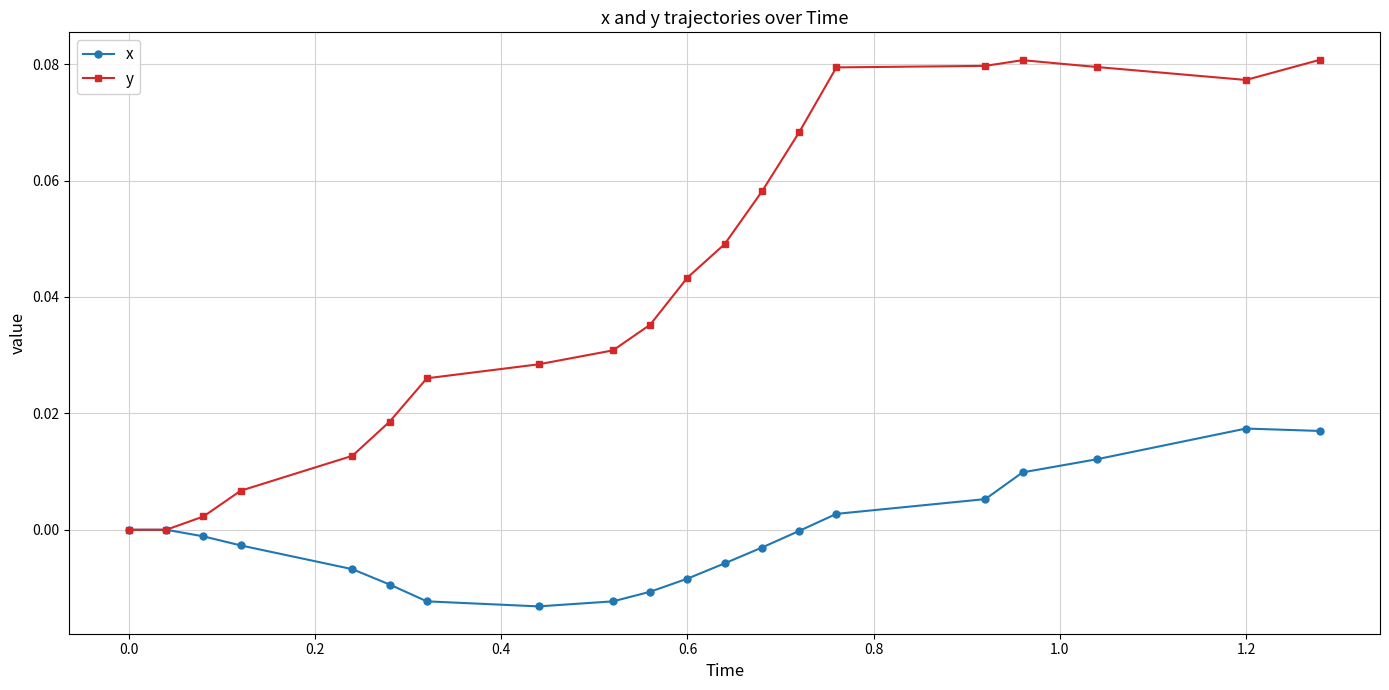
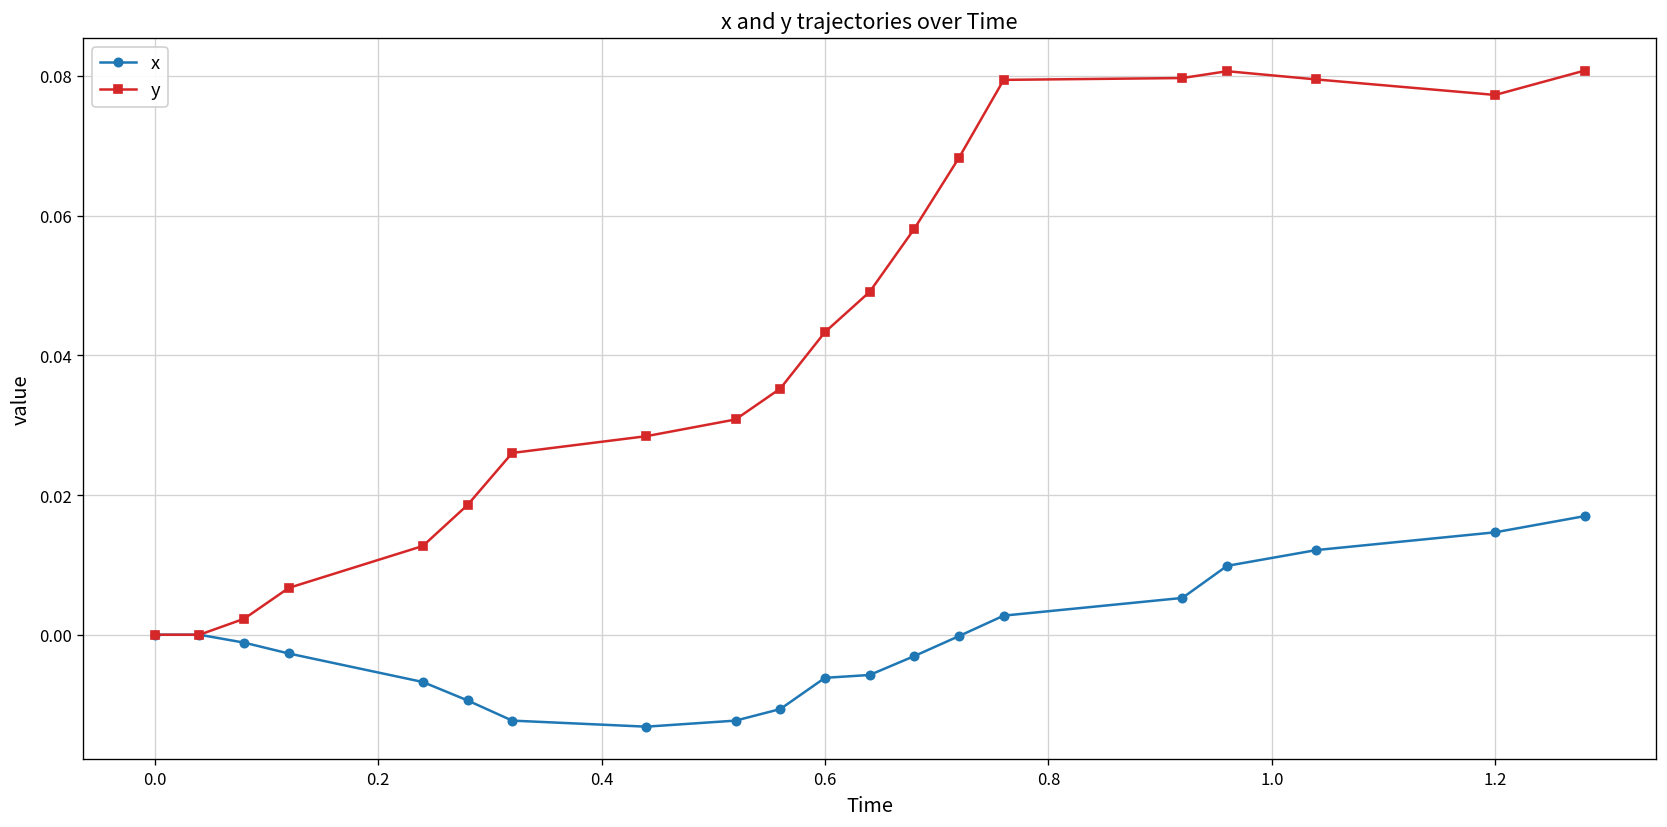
  {
    "x": {
-     "0.6": -0.008,
-     "1.2": 0.017
+     "0.6": -0.006,
+     "1.2": 0.015
    },
    "y": {
      "0.6": 0.043,
      "1.2": 0.077
    }
  }
